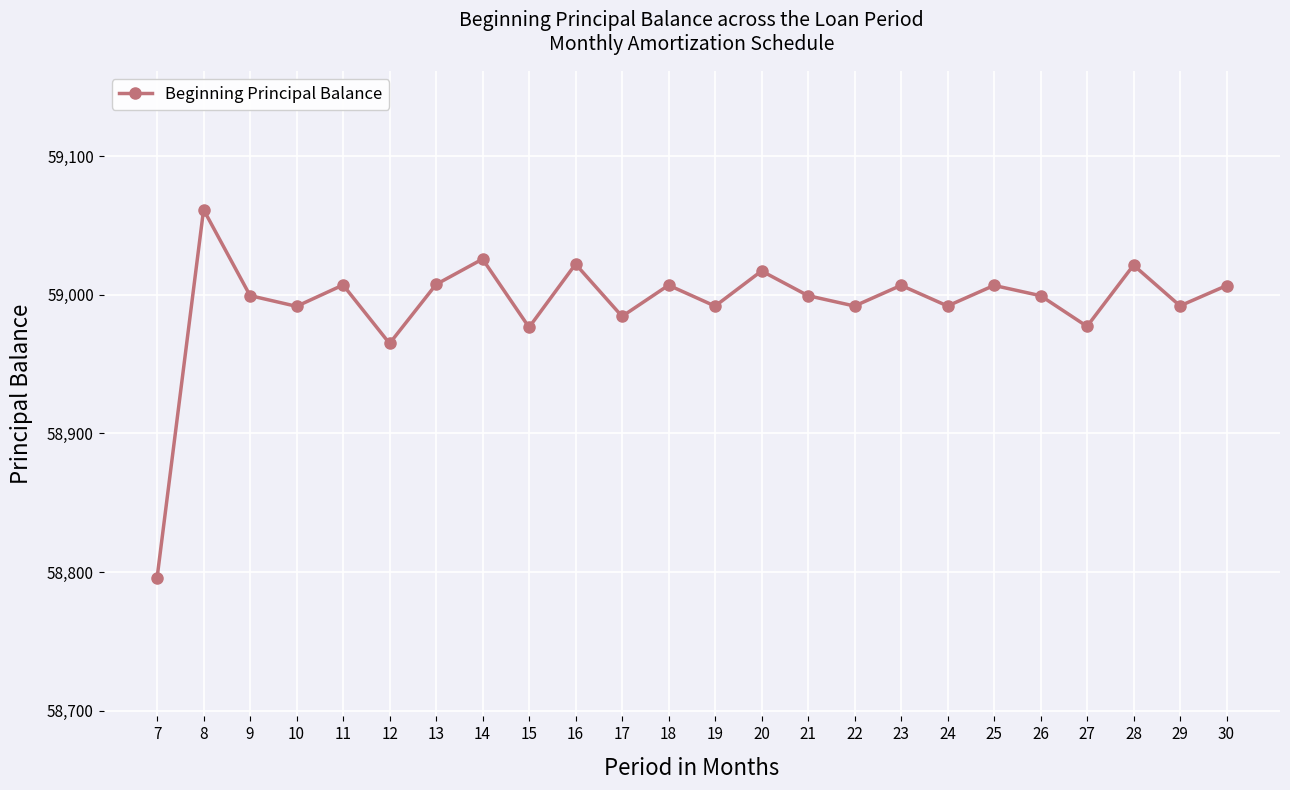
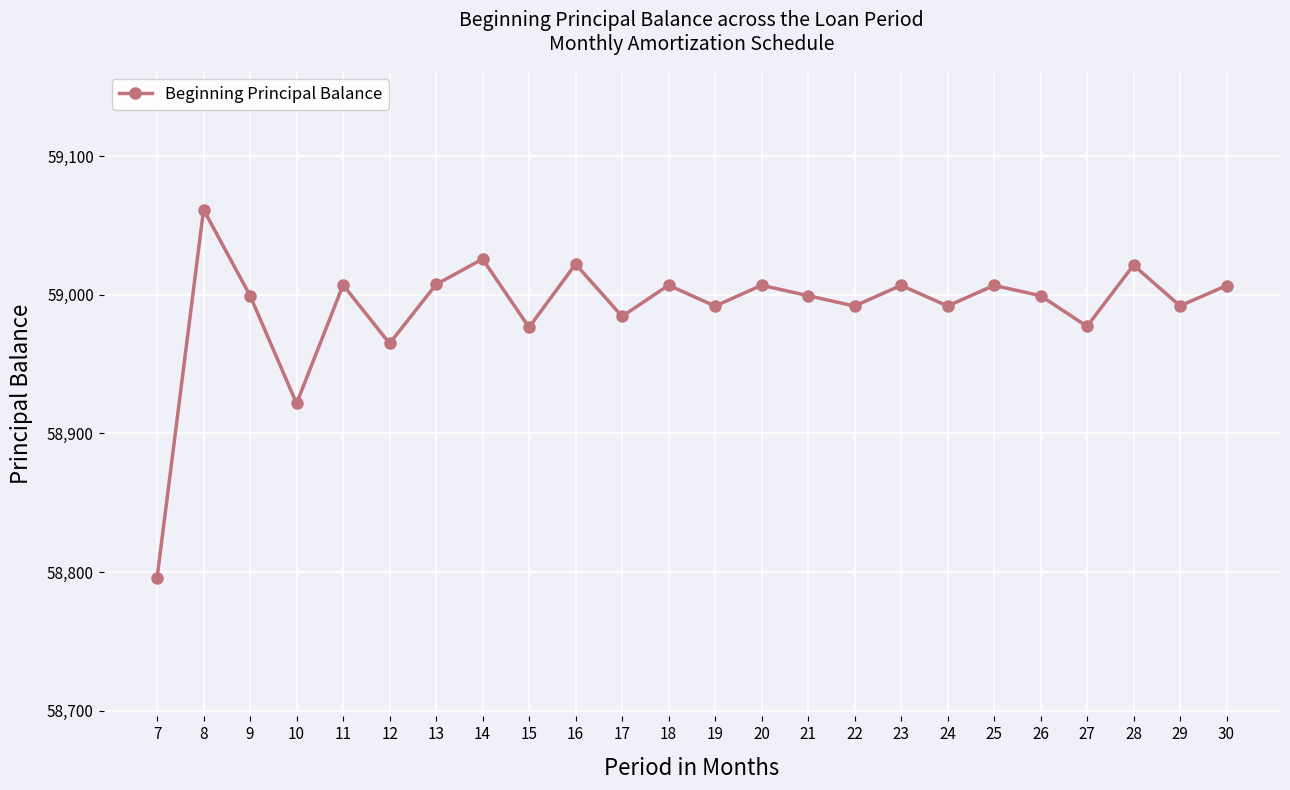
  {
    "7": "58,796",
    "8": "59,061",
    "9": "58,999",
-   "10": "58,992",
+   "10": "58,922",
    "11": "59,007",
    "12": "58,965",
    "13": "59,007",
    "14": "59,026",
    "15": "58,977",
    "16": "59,022",
    "17": "58,984",
    "18": "59,007",
    "19": "58,992",
-   "20": "59,017",
+   "20": "59,007",
    "21": "58,999",
    "22": "58,992",
    "23": "59,007",
    "24": "58,992",
    "25": "59,007",
    "26": "58,999",
    "27": "58,977",
    "28": "59,021",
    "29": "58,992",
    "30": "59,007"
  }
